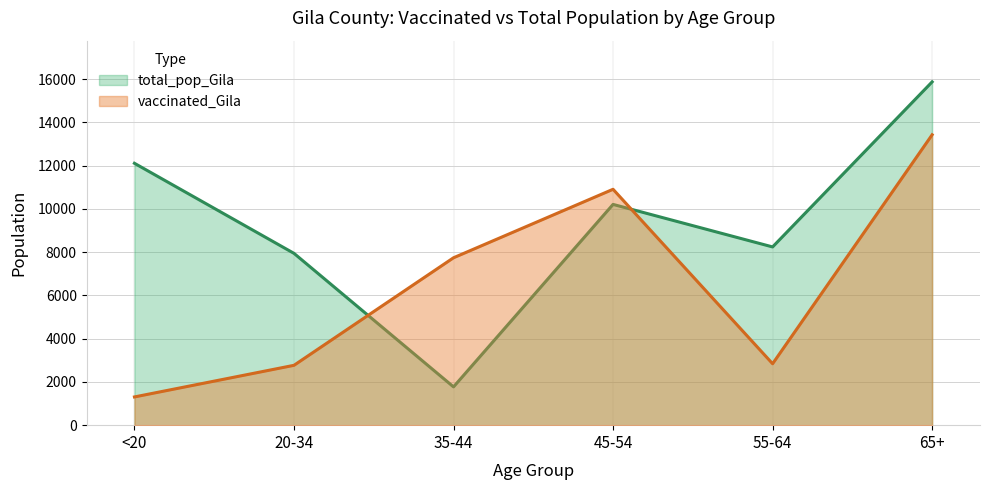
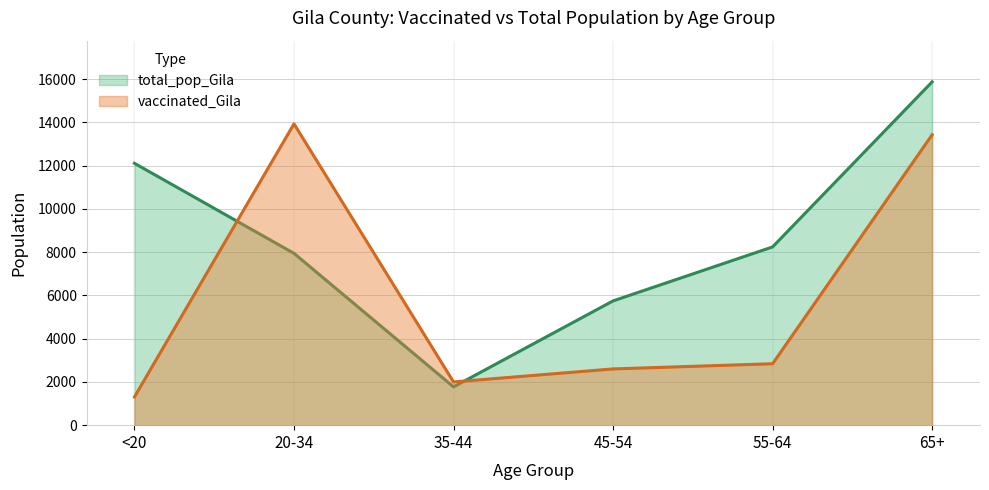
  {
    "total_pop_Gila": {
      "<20": 12100,
      "20-34": 7900,
      "35-44": 1800,
-     "45-54": 10200,
+     "45-54": 5700,
      "55-64": 8200,
      "65+": 15900
    },
    "vaccinated_Gila": {
      "<20": 1300,
-     "20-34": 2800,
-     "35-44": 7700,
-     "45-54": 10900,
+     "20-34": 13900,
+     "35-44": 2000,
+     "45-54": 2600,
      "55-64": 2800,
      "65+": 13400
    }
  }
